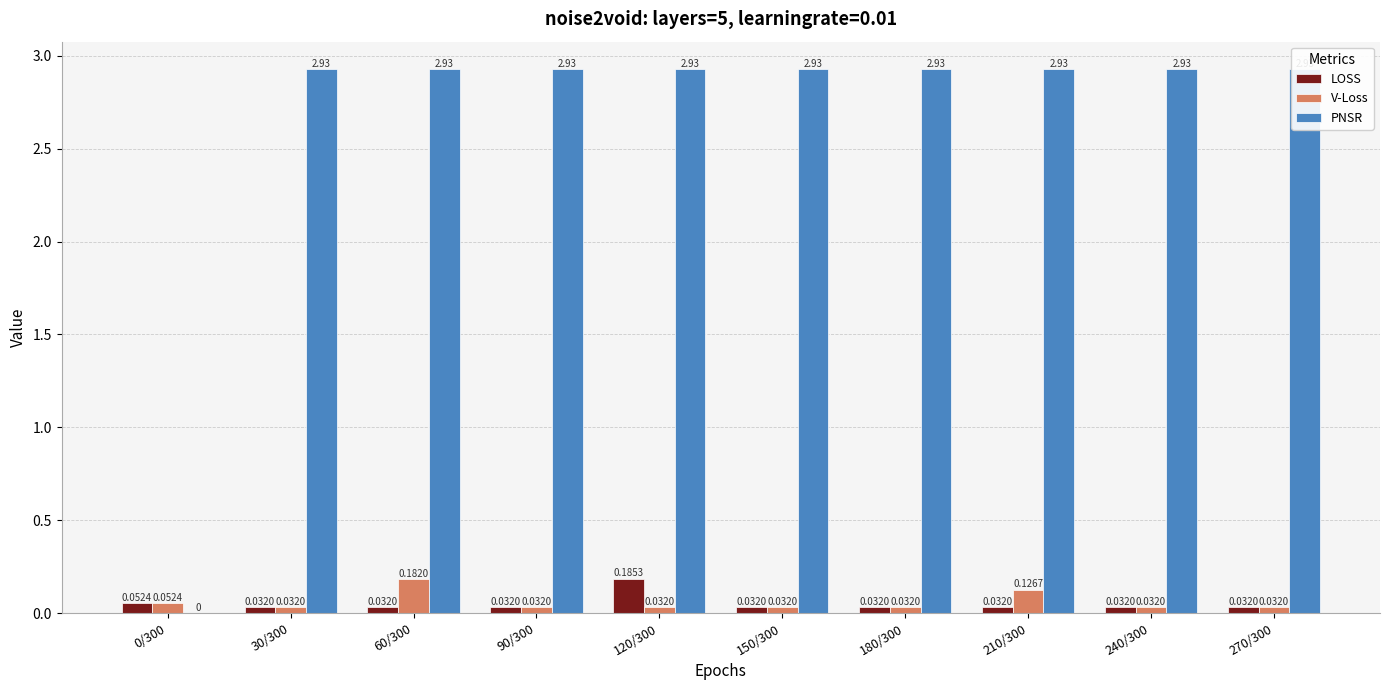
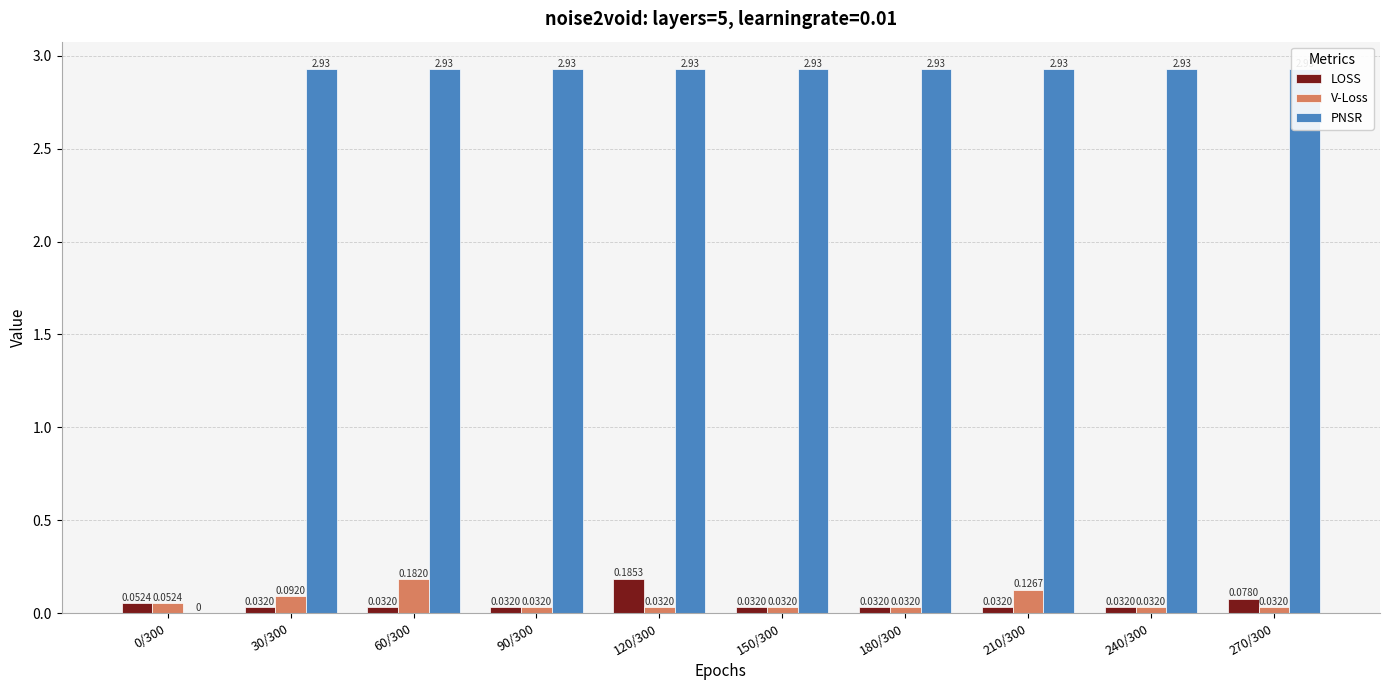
  {
    "LOSS": {
      "0/300": 0.0524,
      "30/300": 0.0320,
      "60/300": 0.0320,
      "90/300": 0.0320,
      "120/300": 0.1853,
      "150/300": 0.0320,
      "180/300": 0.0320,
      "210/300": 0.0320,
      "240/300": 0.0320,
-     "270/300": 0.0320
+     "270/300": 0.0780
    },
    "V-Loss": {
      "0/300": 0.0524,
-     "30/300": 0.0320,
+     "30/300": 0.0920,
      "60/300": 0.1820,
      "90/300": 0.0320,
      "120/300": 0.0320,
      "150/300": 0.0320,
      "180/300": 0.0320,
      "210/300": 0.1267,
      "240/300": 0.0320,
      "270/300": 0.0320
    },
    "PNSR": {
      "0/300": 0,
      "30/300": 2.93,
      "60/300": 2.93,
      "90/300": 2.93,
      "120/300": 2.93,
      "150/300": 2.93,
      "180/300": 2.93,
      "210/300": 2.93,
      "240/300": 2.93
    }
  }
